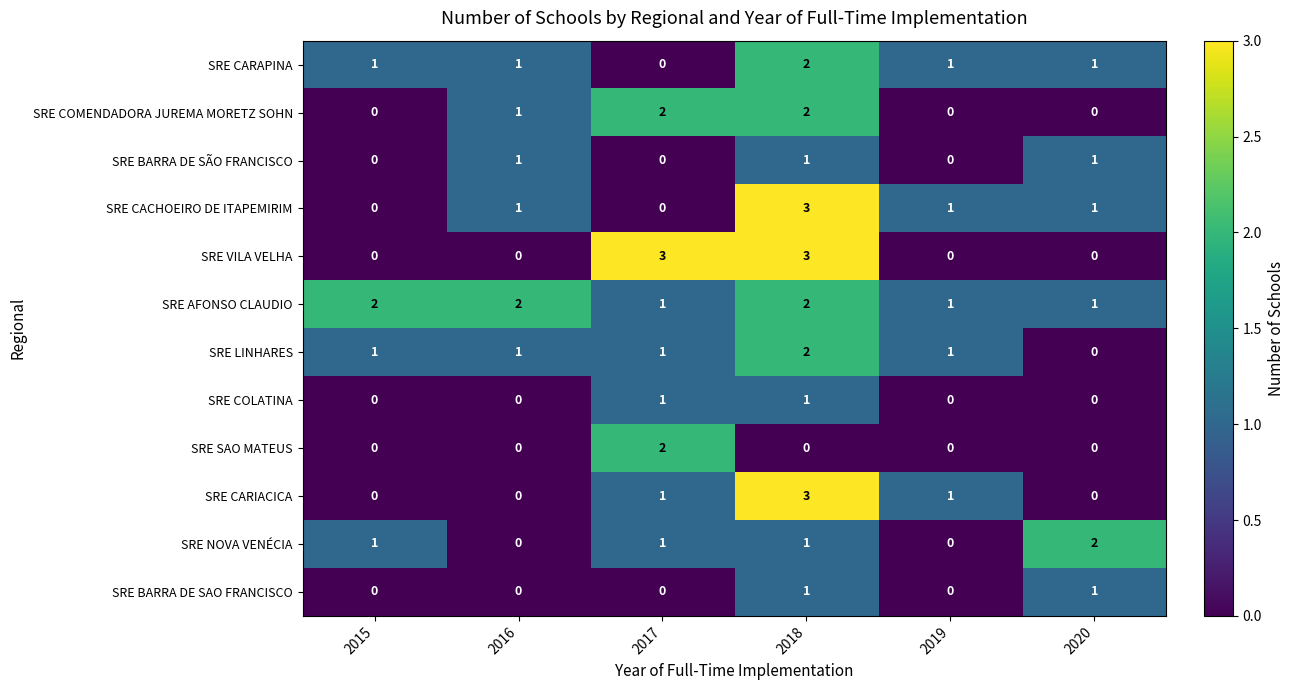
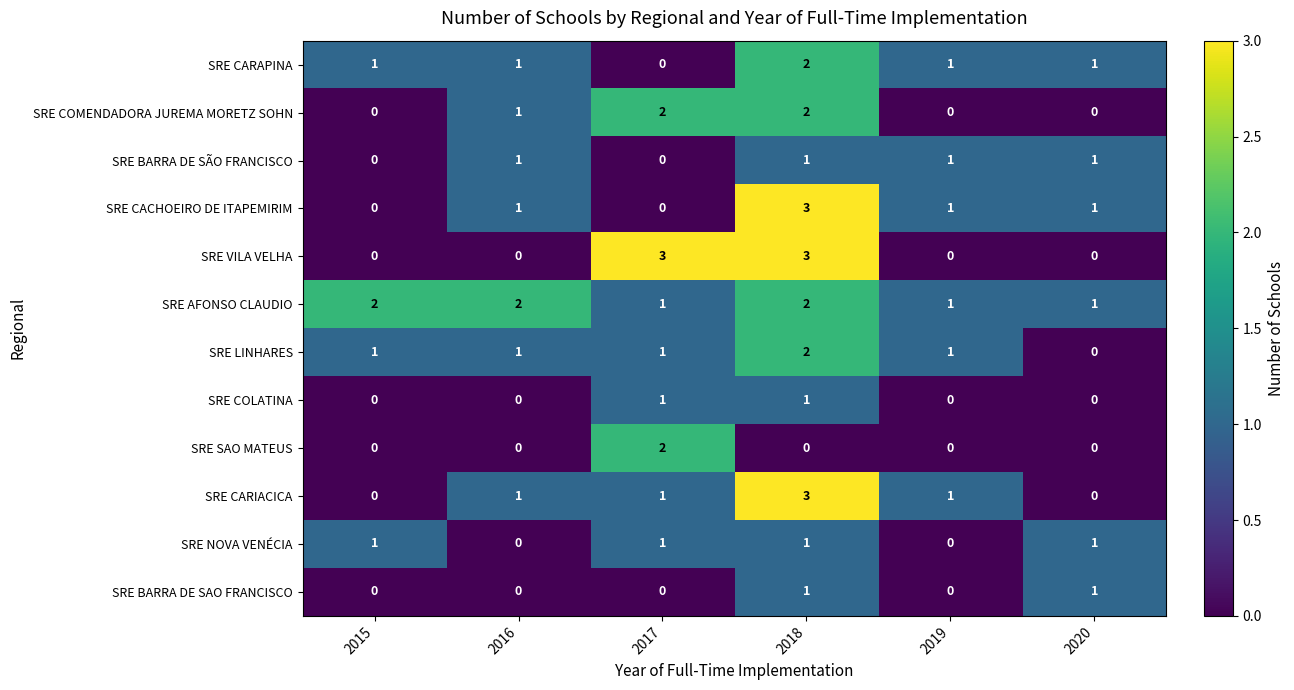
  {
    "SRE CARAPINA": {
      "2015": 1,
      "2016": 1,
      "2017": 0,
      "2018": 2,
      "2019": 1,
      "2020": 1
    },
    "SRE COMENDADORA JUREMA MORETZ SOHN": {
      "2015": 0,
      "2016": 1,
      "2017": 2,
      "2018": 2,
      "2019": 0,
      "2020": 0
    },
    "SRE BARRA DE SÃO FRANCISCO": {
      "2015": 0,
      "2016": 1,
      "2017": 0,
      "2018": 1,
-     "2019": 0,
+     "2019": 1,
      "2020": 1
    },
    "SRE CACHOEIRO DE ITAPEMIRIM": {
      "2015": 0,
      "2016": 1,
      "2017": 0,
      "2018": 3,
      "2019": 1,
      "2020": 1
    },
    "SRE VILA VELHA": {
      "2015": 0,
      "2016": 0,
      "2017": 3,
      "2018": 3,
      "2019": 0,
      "2020": 0
    },
    "SRE AFONSO CLAUDIO": {
      "2015": 2,
      "2016": 2,
      "2017": 1,
      "2018": 2,
      "2019": 1,
      "2020": 1
    },
    "SRE LINHARES": {
      "2015": 1,
      "2016": 1,
      "2017": 1,
      "2018": 2,
      "2019": 1,
      "2020": 0
    },
    "SRE COLATINA": {
      "2015": 0,
      "2016": 0,
      "2017": 1,
      "2018": 1,
      "2019": 0,
      "2020": 0
    },
    "SRE SAO MATEUS": {
      "2015": 0,
      "2016": 0,
      "2017": 2,
      "2018": 0,
      "2019": 0,
      "2020": 0
    },
    "SRE CARIACICA": {
      "2015": 0,
-     "2016": 0,
+     "2016": 1,
      "2017": 1,
      "2018": 3,
      "2019": 1,
      "2020": 0
    },
    "SRE NOVA VENÉCIA": {
      "2015": 1,
      "2016": 0,
      "2017": 1,
      "2018": 1,
      "2019": 0,
-     "2020": 2
+     "2020": 1
    },
    "SRE BARRA DE SAO FRANCISCO": {
      "2015": 0,
      "2016": 0,
      "2017": 0,
      "2018": 1,
      "2019": 0,
      "2020": 1
    }
  }
